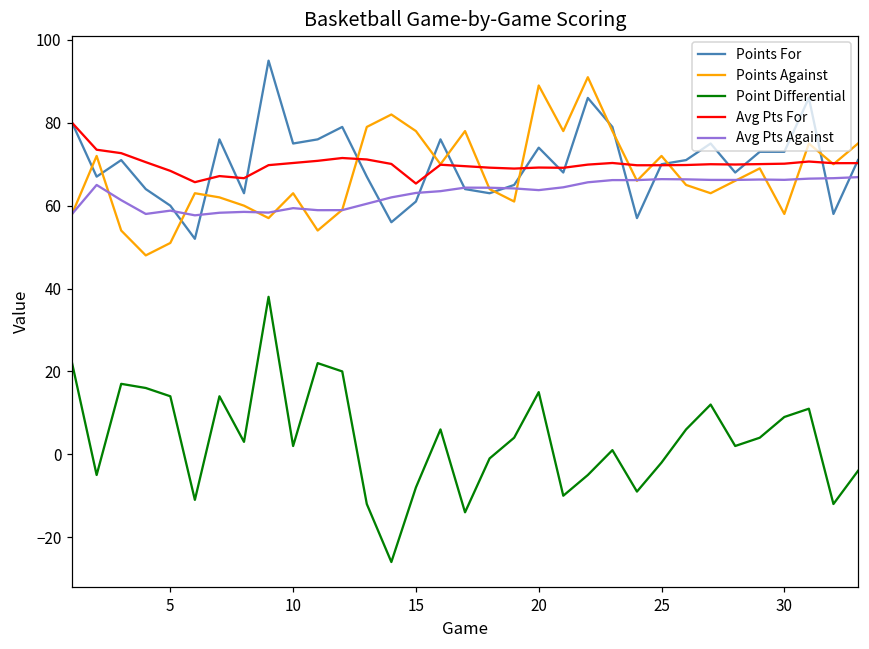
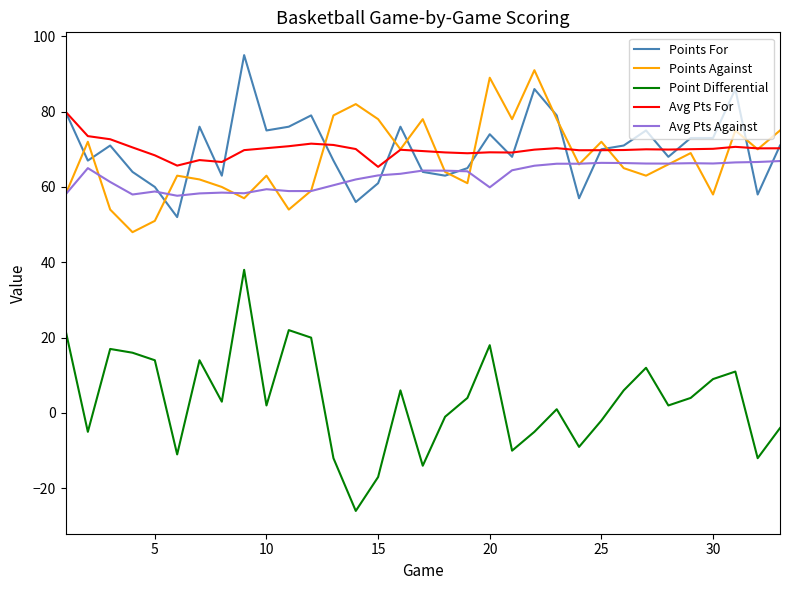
  {
    "Points For": {
      "5": 60,
      "10": 75,
      "15": 61,
      "20": 74
    },
    "Points Against": {
      "5": 51,
      "10": 63,
      "15": 78,
      "20": 89,
      "25": 72,
      "30": 58
    },
    "Point Differential": {
      "5": 14,
      "10": 2,
-     "15": -8,
-     "20": 15,
+     "15": -17,
+     "20": 18,
      "25": -2,
      "30": 9
    },
    "Avg Pts For": {
      "5": 68,
      "10": 70,
      "15": 65,
      "20": 69,
      "30": 70
    },
    "Avg Pts Against": {
      "5": 59,
      "10": 59,
      "15": 63,
-     "20": 64,
+     "20": 60,
      "25": 66,
      "30": 66
    }
  }
